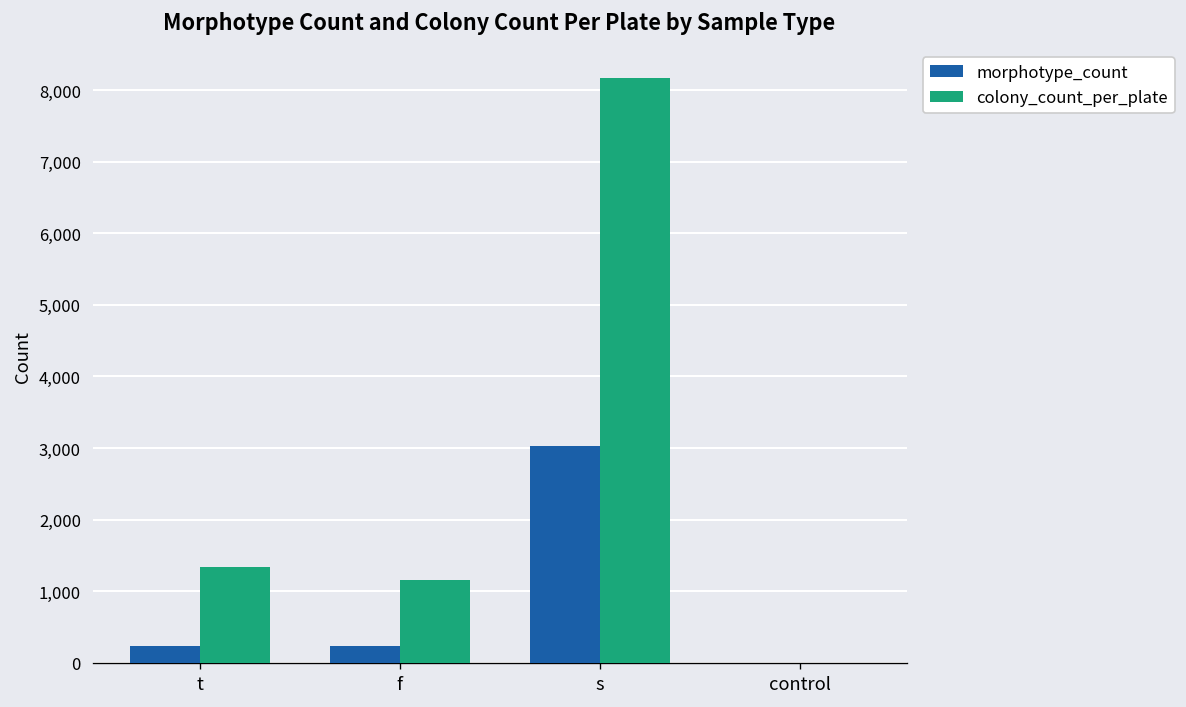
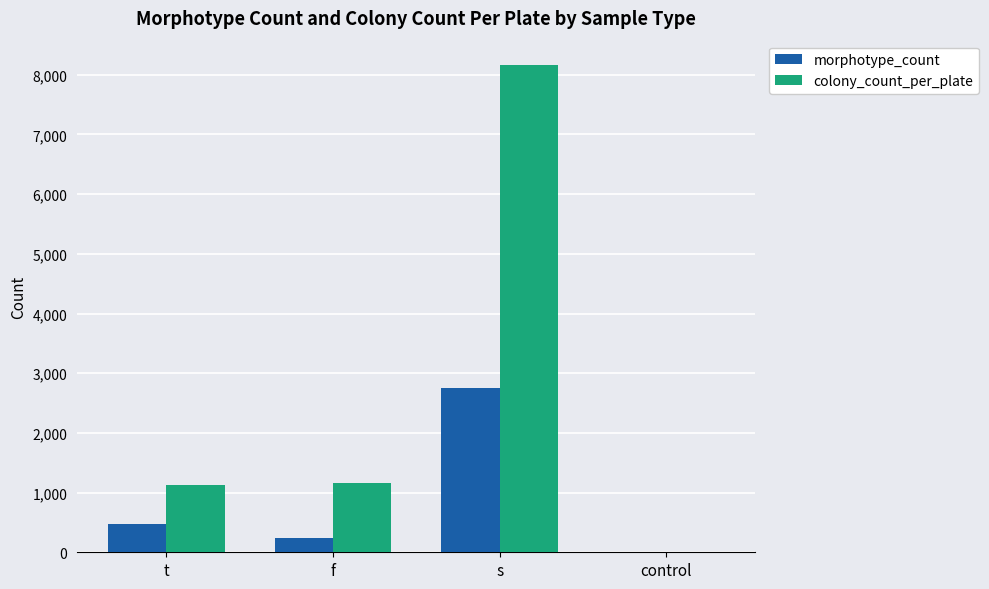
  {
    "morphotype_count": {
-     "t": "200",
+     "t": "500",
      "f": "200",
-     "s": "3,000",
+     "s": "2,800",
      "control": "0"
    },
    "colony_count_per_plate": {
-     "t": "1,300",
+     "t": "1,100",
      "f": "1,200",
      "s": "8,200",
      "control": "0"
    }
  }
